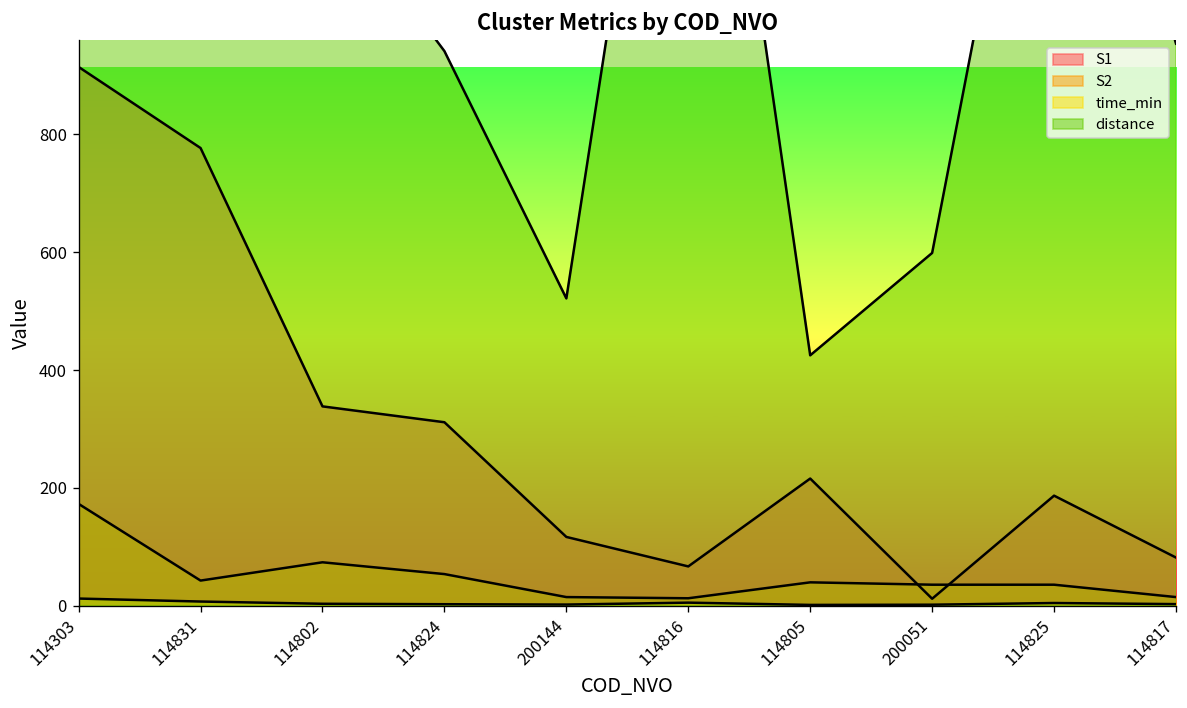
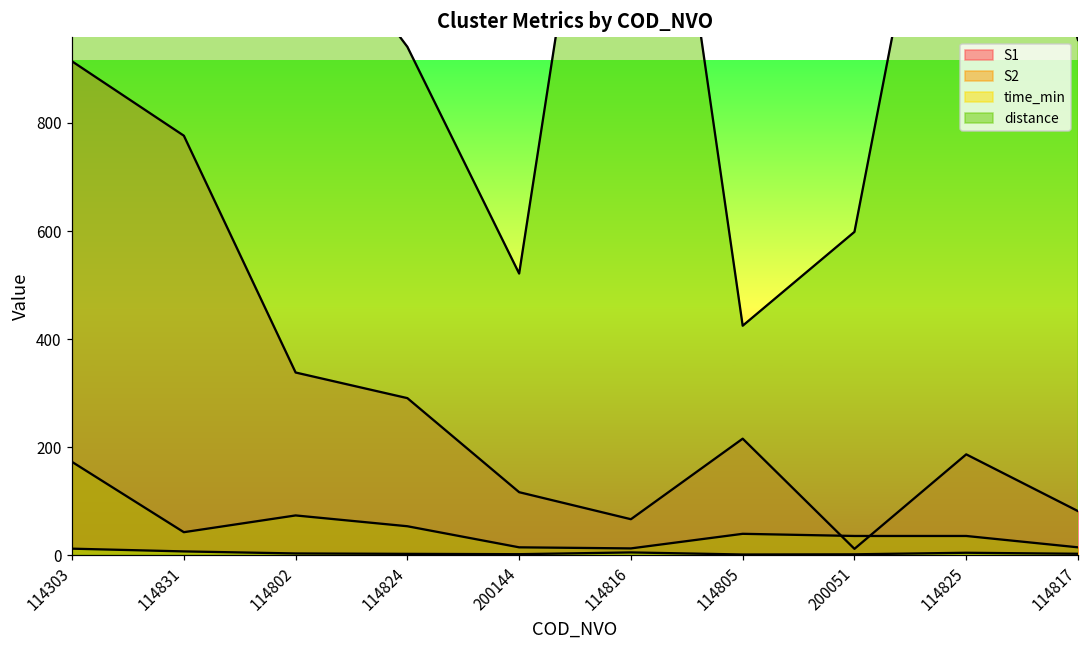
  {
    "S1": {
      "114303": 910,
      "114831": 780,
      "114802": 340,
-     "114824": 310,
+     "114824": 290,
      "200144": 120,
      "114816": 70,
      "114805": 220,
      "200051": 10,
      "114825": 190,
      "114817": 80
    },
    "distance": {
      "114824": 940,
      "200144": 520,
      "114805": 420,
      "200051": 600,
      "114817": 950
    }
  }
